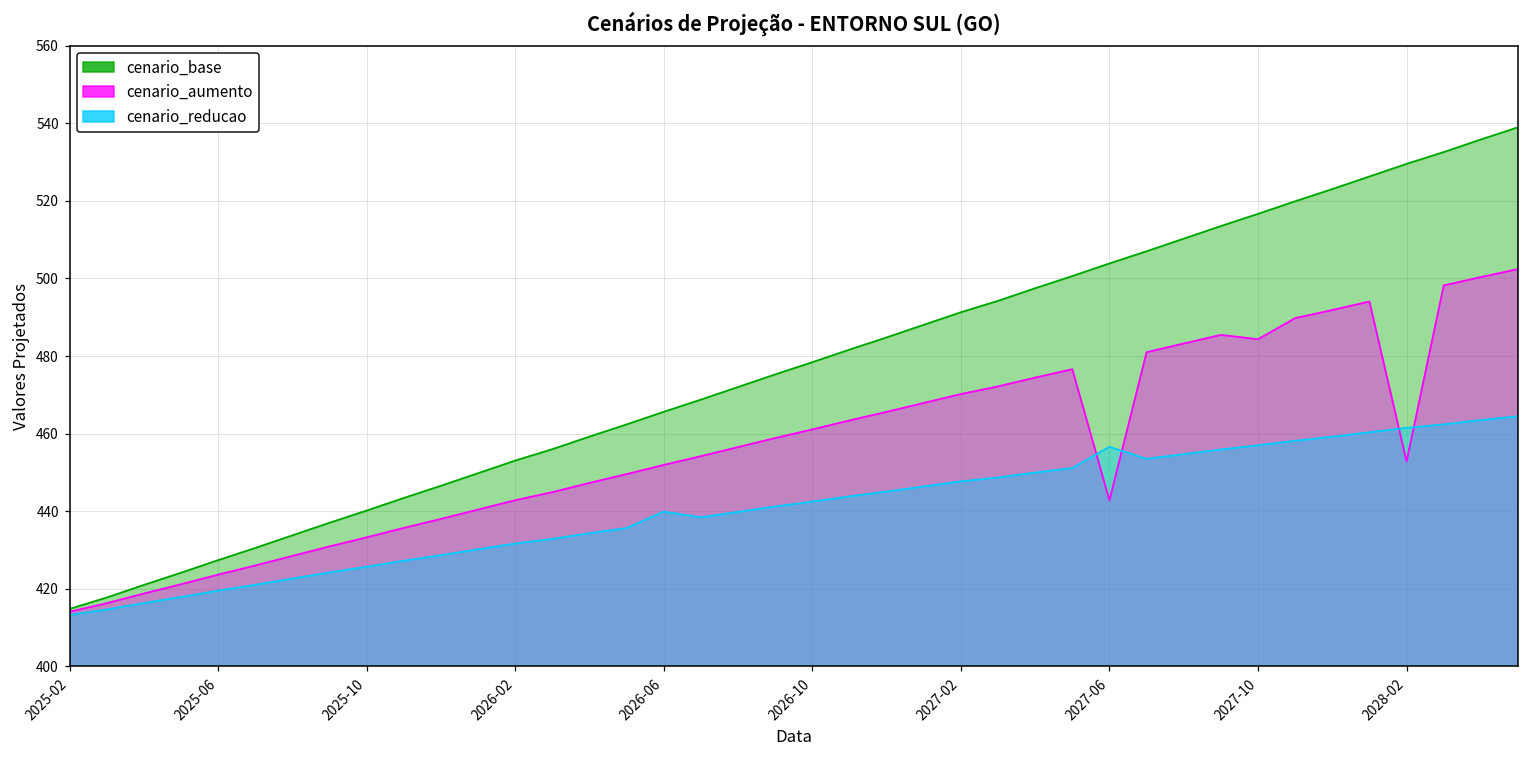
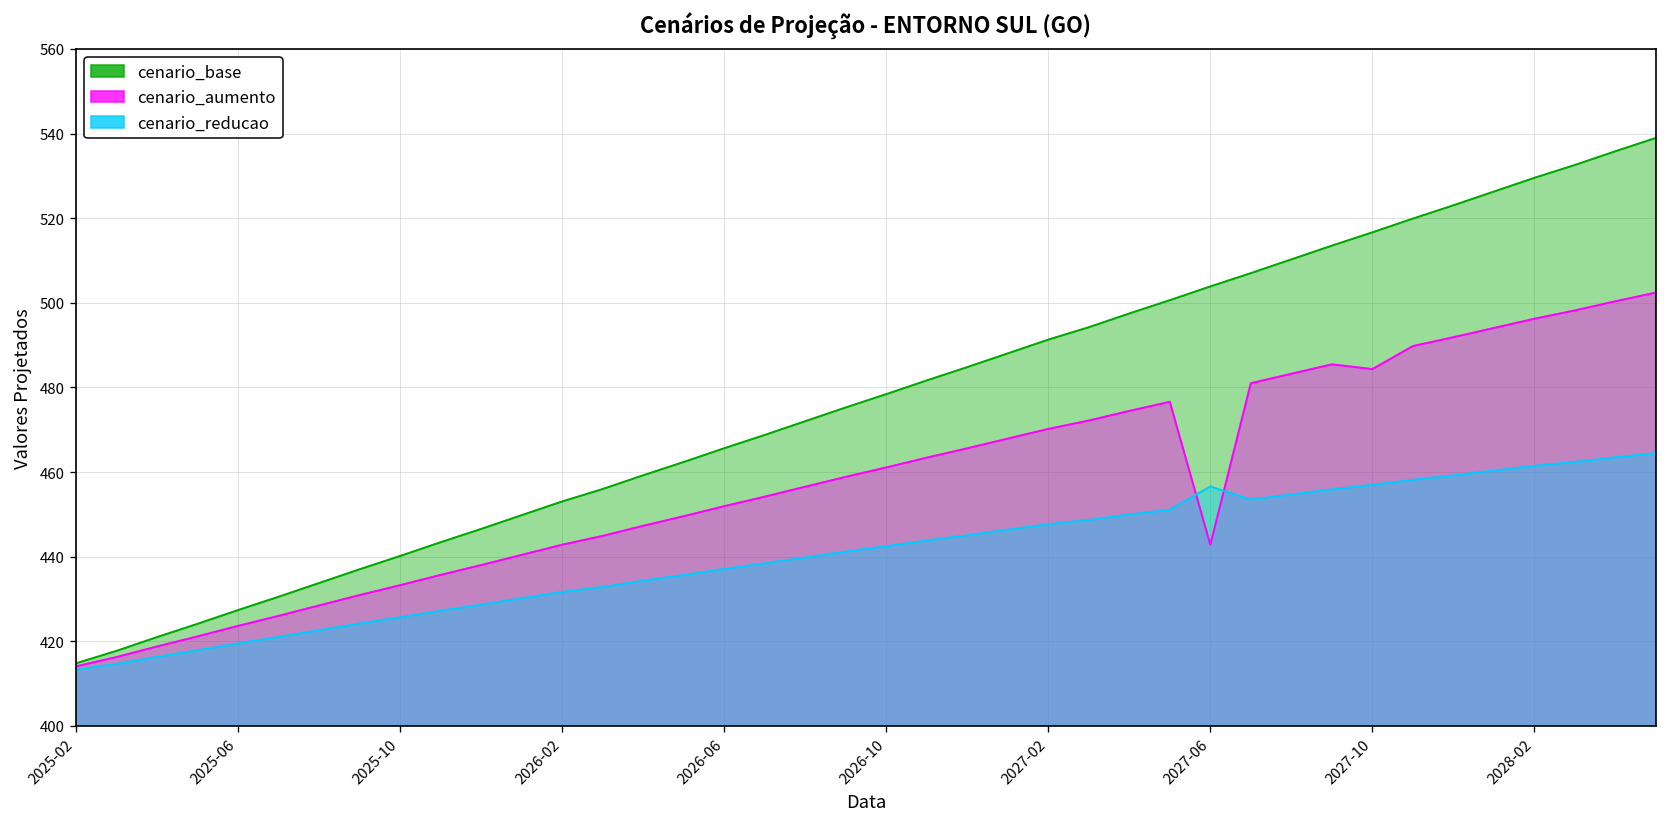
  {
    "cenario_base": {
      "2025-02": 415,
      "2025-06": 427,
      "2025-10": 440,
      "2026-02": 453,
      "2026-06": 466,
      "2026-10": 478,
      "2027-02": 491,
      "2027-06": 504,
      "2027-10": 517,
      "2028-02": 530
    },
    "cenario_aumento": {
      "2025-02": 414,
      "2025-06": 424,
      "2025-10": 433,
      "2026-02": 443,
      "2026-06": 452,
      "2026-10": 461,
      "2027-02": 470,
      "2027-06": 443,
      "2027-10": 484,
-     "2028-02": 453
+     "2028-02": 496
    },
    "cenario_reducao": {
      "2025-02": 413,
      "2025-06": 419,
      "2025-10": 426,
      "2026-02": 432,
-     "2026-06": 440,
+     "2026-06": 437,
      "2026-10": 442,
      "2027-02": 448,
      "2027-06": 457,
      "2027-10": 457,
      "2028-02": 461
    }
  }
